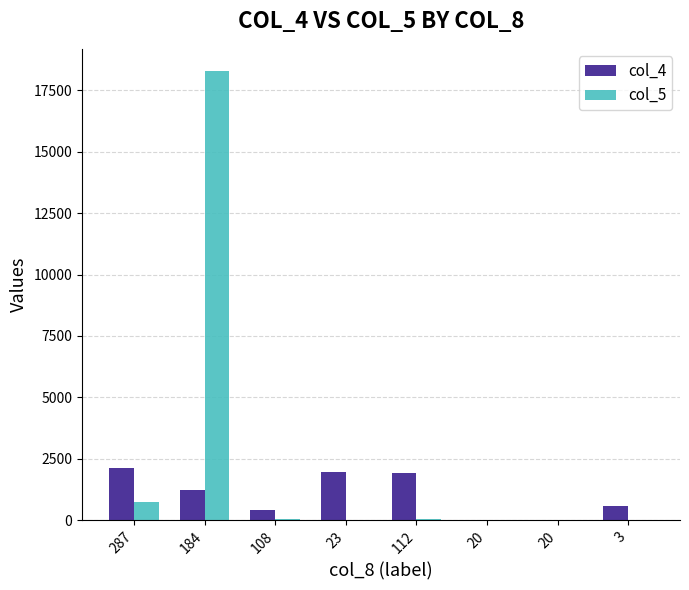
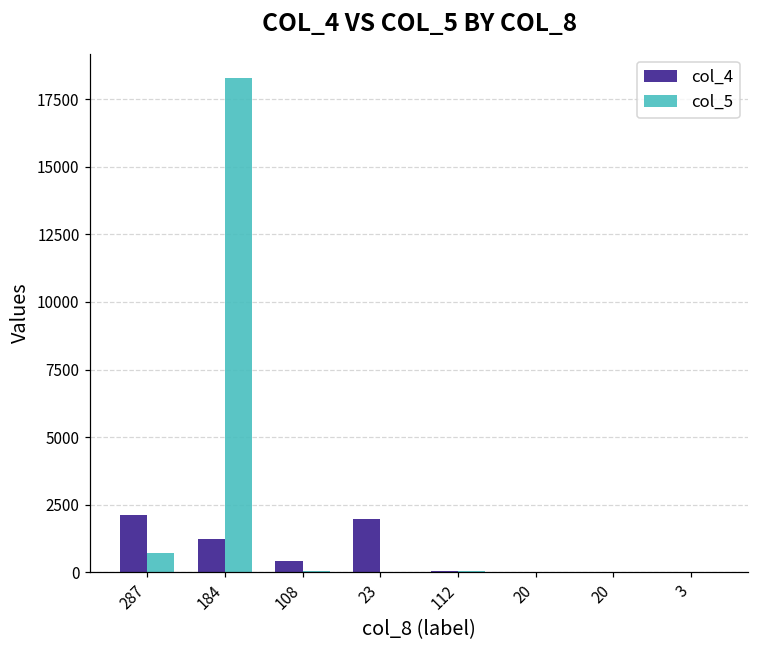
  {
    "col_4": {
      "287": 2100,
      "184": 1200,
      "108": 400,
      "23": 2000,
-     "112": 1900,
-     "3": 600
+     "112": 100,
+     "3": 0
    },
    "col_5": {
      "287": 700,
      "184": 18300
    }
  }
